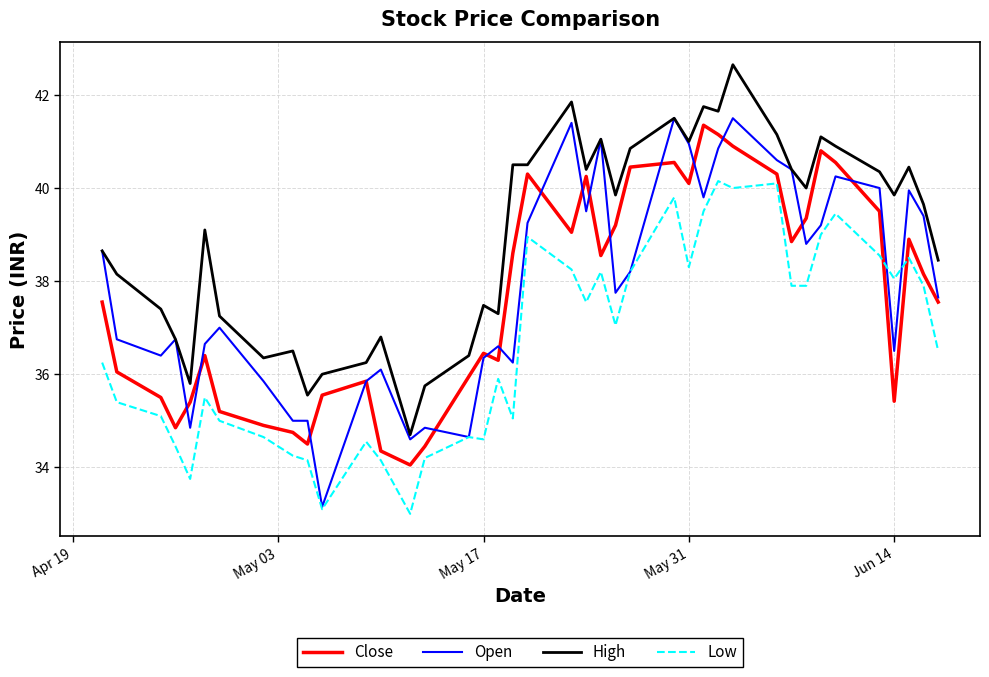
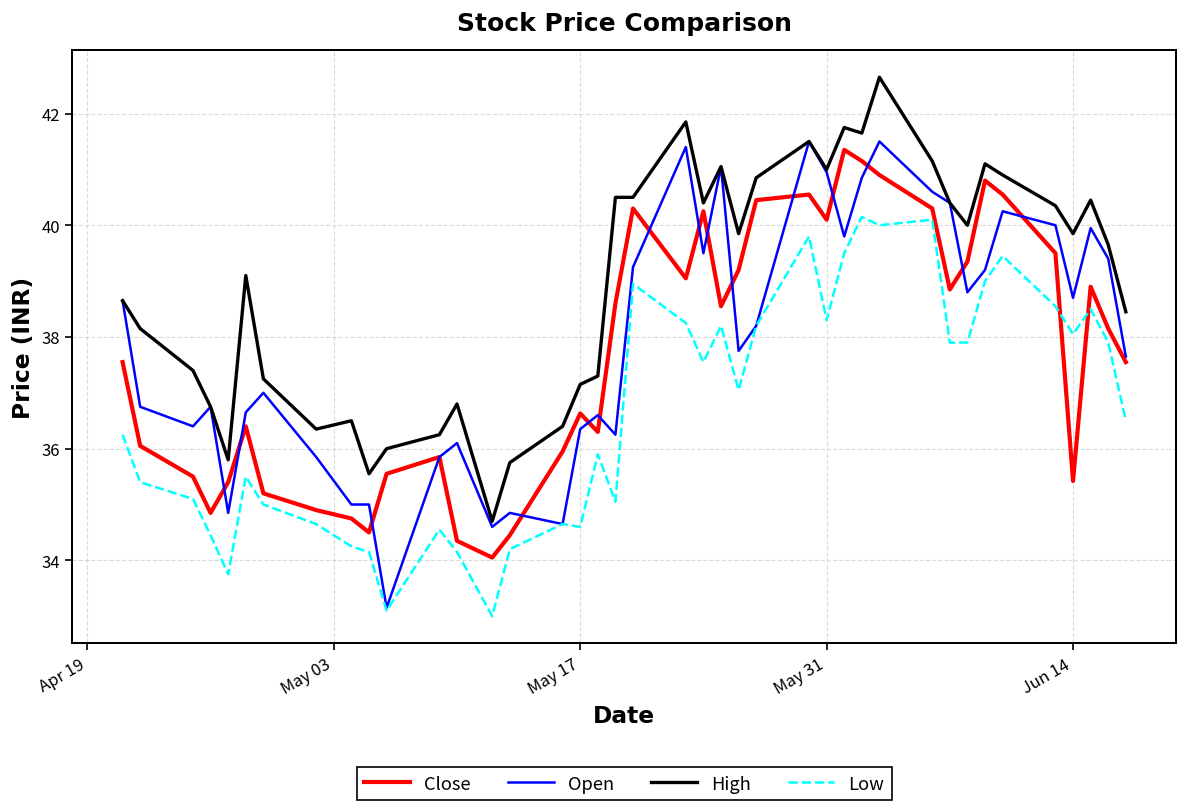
  {
    "Close": {
-     "May 17": 36.5,
+     "May 17": 36.6,
      "May 31": 40.1,
      "Jun 14": 35.4
    },
    "Open": {
      "May 17": 36.4,
-     "Jun 14": 36.5
+     "Jun 14": 38.7
    },
    "High": {
-     "May 17": 37.5,
+     "May 17": 37.2,
      "Jun 14": 39.9
    },
    "Low": {
      "May 17": 34.6,
      "May 31": 38.3,
      "Jun 14": 38.1
    }
  }
